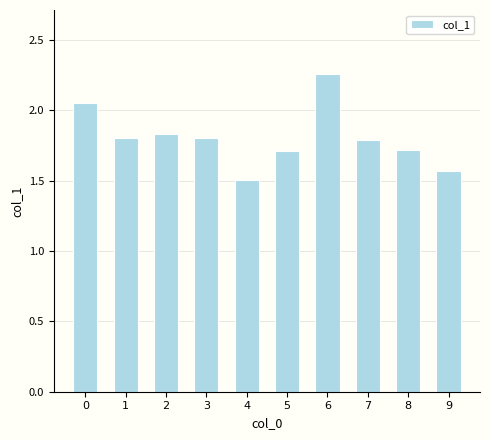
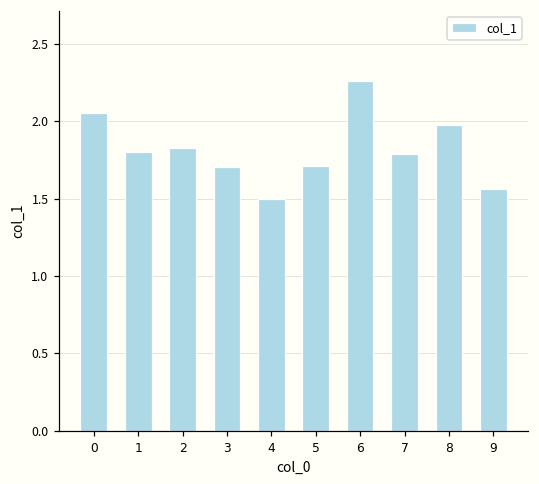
  {
    "0": 2.05,
    "1": 1.80,
    "2": 1.83,
-   "3": 1.80,
+   "3": 1.71,
    "4": 1.50,
    "5": 1.71,
    "6": 2.26,
    "7": 1.79,
-   "8": 1.72,
+   "8": 1.97,
    "9": 1.56
  }
